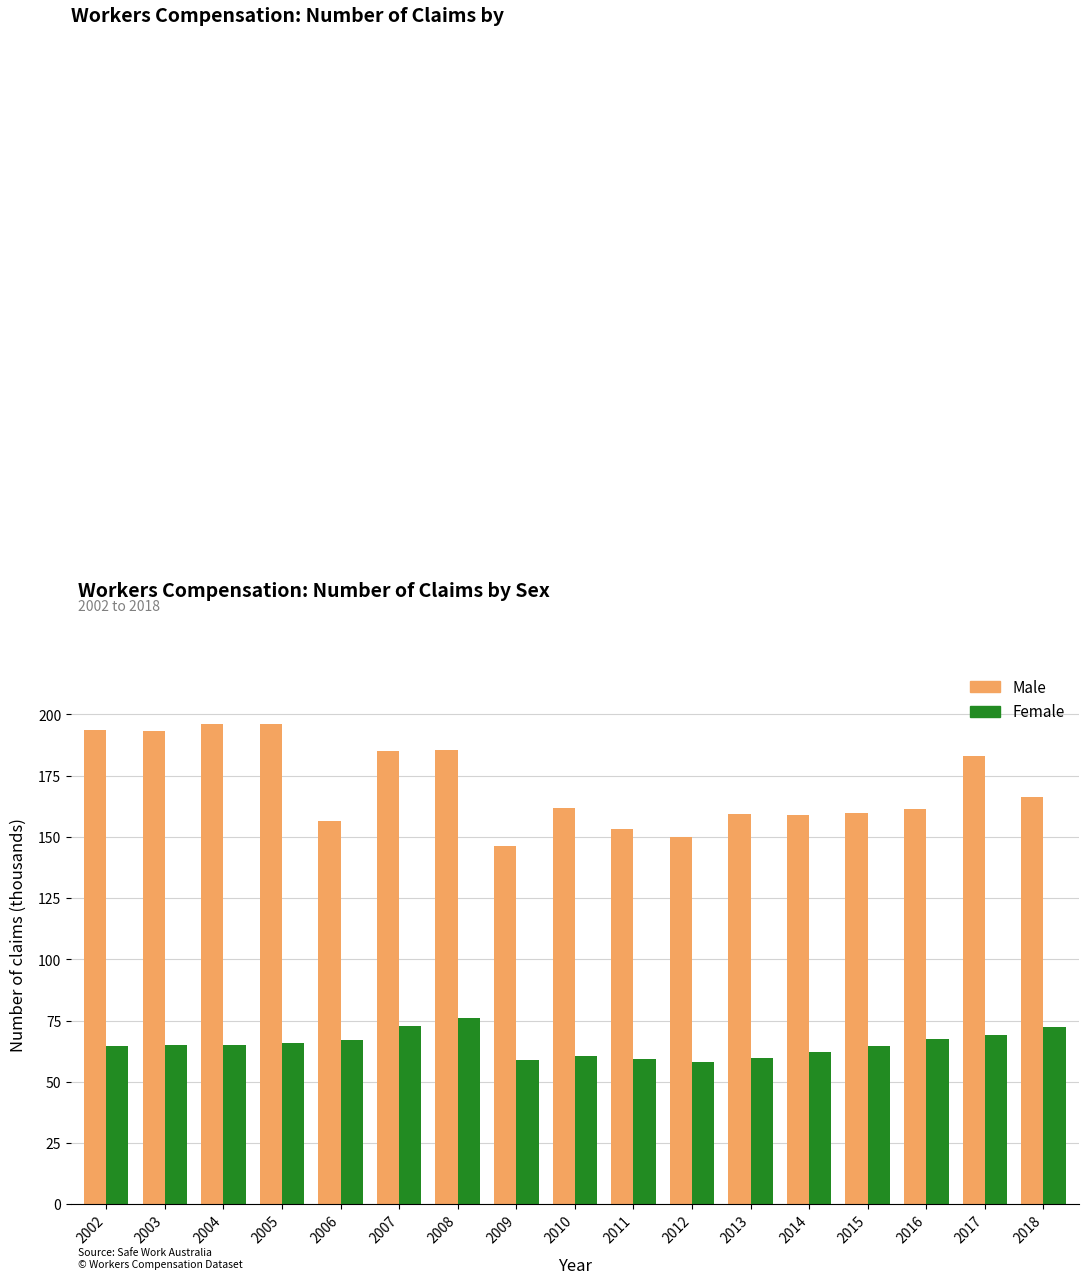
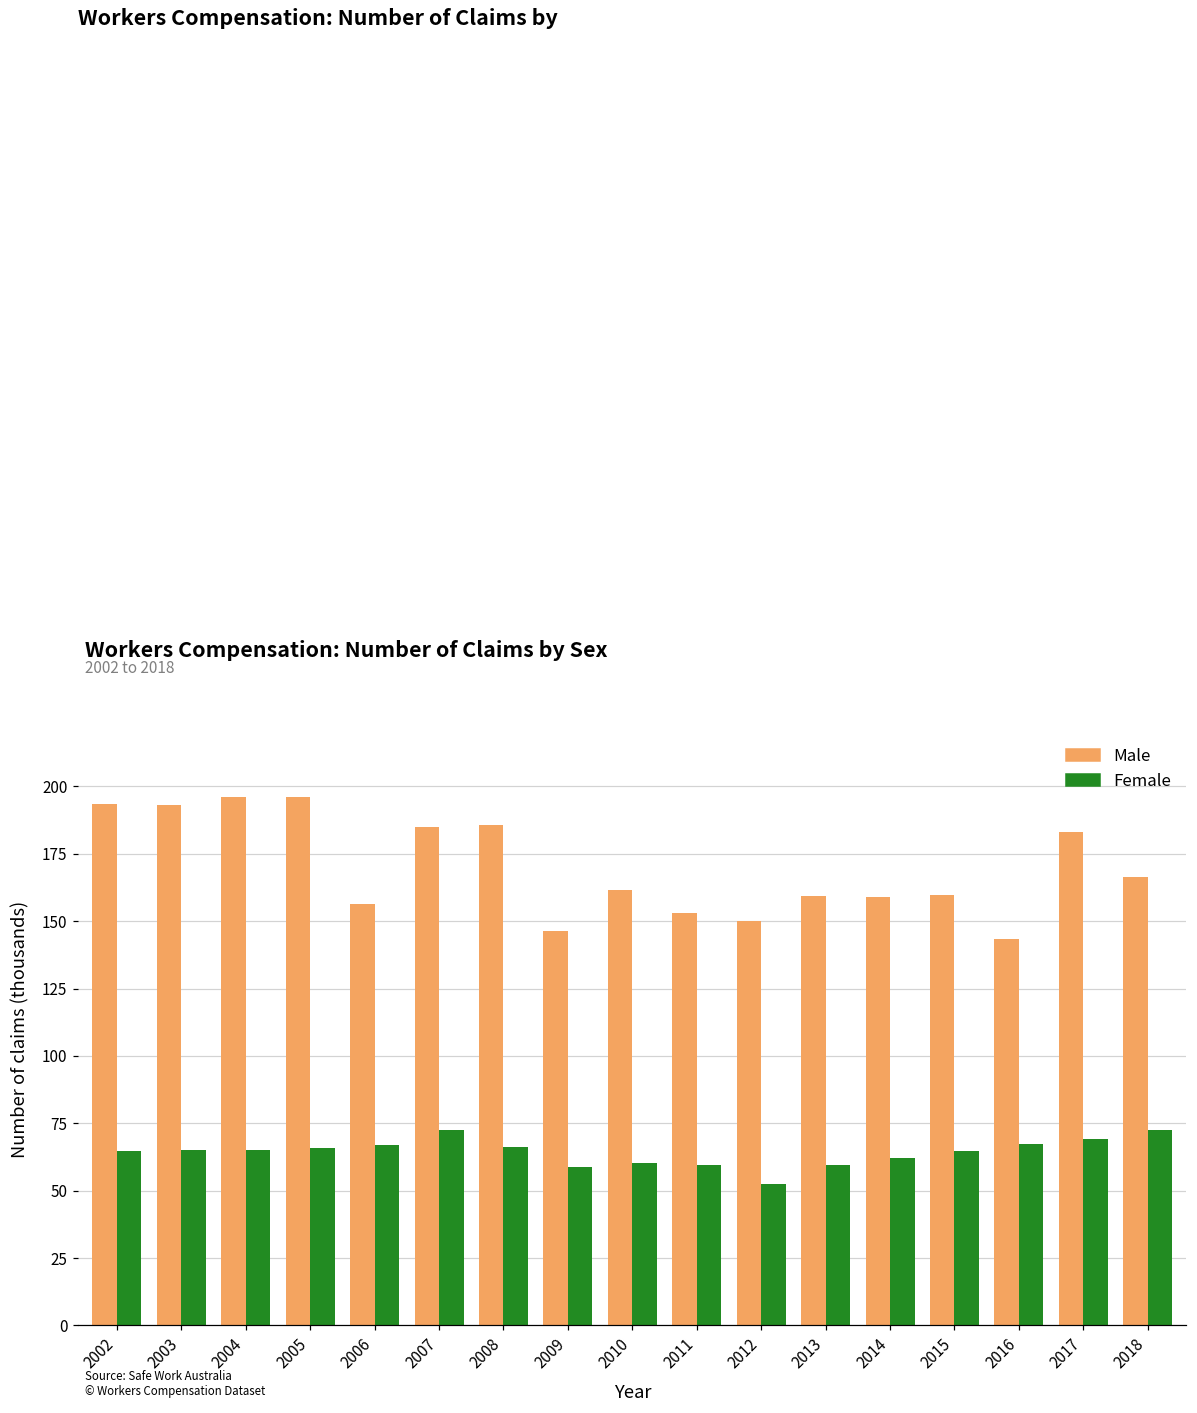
  {
    "Male": {
      "2002": 194,
      "2003": 193,
      "2004": 196,
      "2005": 196,
      "2006": 156,
      "2007": 185,
      "2008": 186,
      "2009": 146,
      "2010": 162,
      "2011": 153,
      "2012": 150,
      "2013": 159,
      "2014": 159,
      "2015": 160,
-     "2016": 161,
+     "2016": 143,
      "2017": 183,
      "2018": 166
    },
    "Female": {
      "2002": 65,
      "2003": 65,
      "2004": 65,
      "2005": 66,
      "2006": 67,
      "2007": 73,
-     "2008": 76,
+     "2008": 66,
      "2009": 59,
      "2010": 60,
      "2011": 59,
-     "2012": 58,
+     "2012": 53,
      "2013": 60,
      "2014": 62,
      "2015": 65,
      "2016": 67,
      "2017": 69,
      "2018": 72
    }
  }
